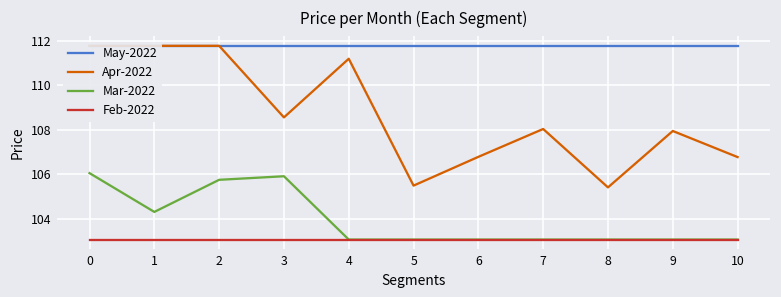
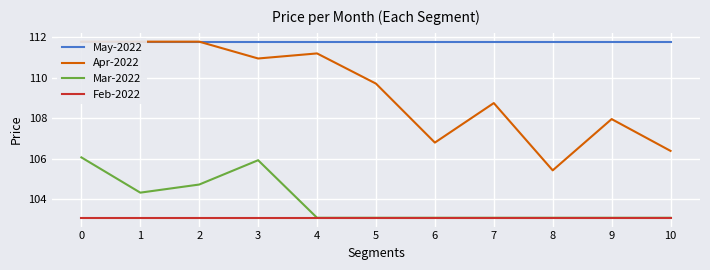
  {
    "May-2022": {
      "3": 111.8,
      "4": 111.8,
      "5": 111.8,
      "6": 111.8,
      "7": 111.8,
      "8": 111.8,
      "9": 111.8,
      "10": 111.8
    },
    "Apr-2022": {
-     "3": 108.6,
+     "3": 110.9,
      "4": 111.2,
-     "5": 105.5,
+     "5": 109.7,
      "6": 106.8,
-     "7": 108.0,
+     "7": 108.7,
      "8": 105.4,
      "9": 108.0,
-     "10": 106.8
+     "10": 106.4
    },
    "Mar-2022": {
      "0": 106.1,
      "1": 104.3,
-     "2": 105.8,
+     "2": 104.7,
      "3": 105.9
    },
    "Feb-2022": {
      "0": 103.1,
      "1": 103.1,
      "2": 103.1,
      "3": 103.1
    }
  }
